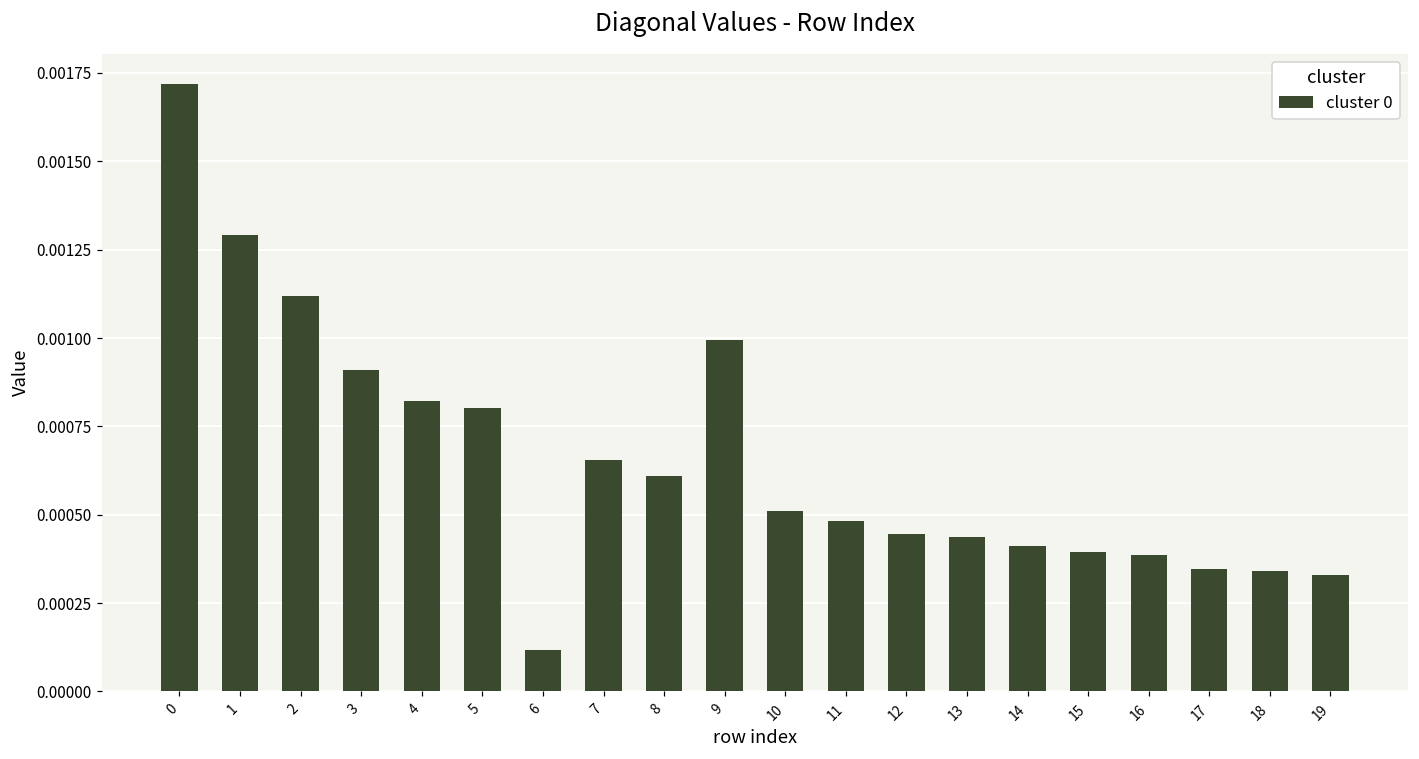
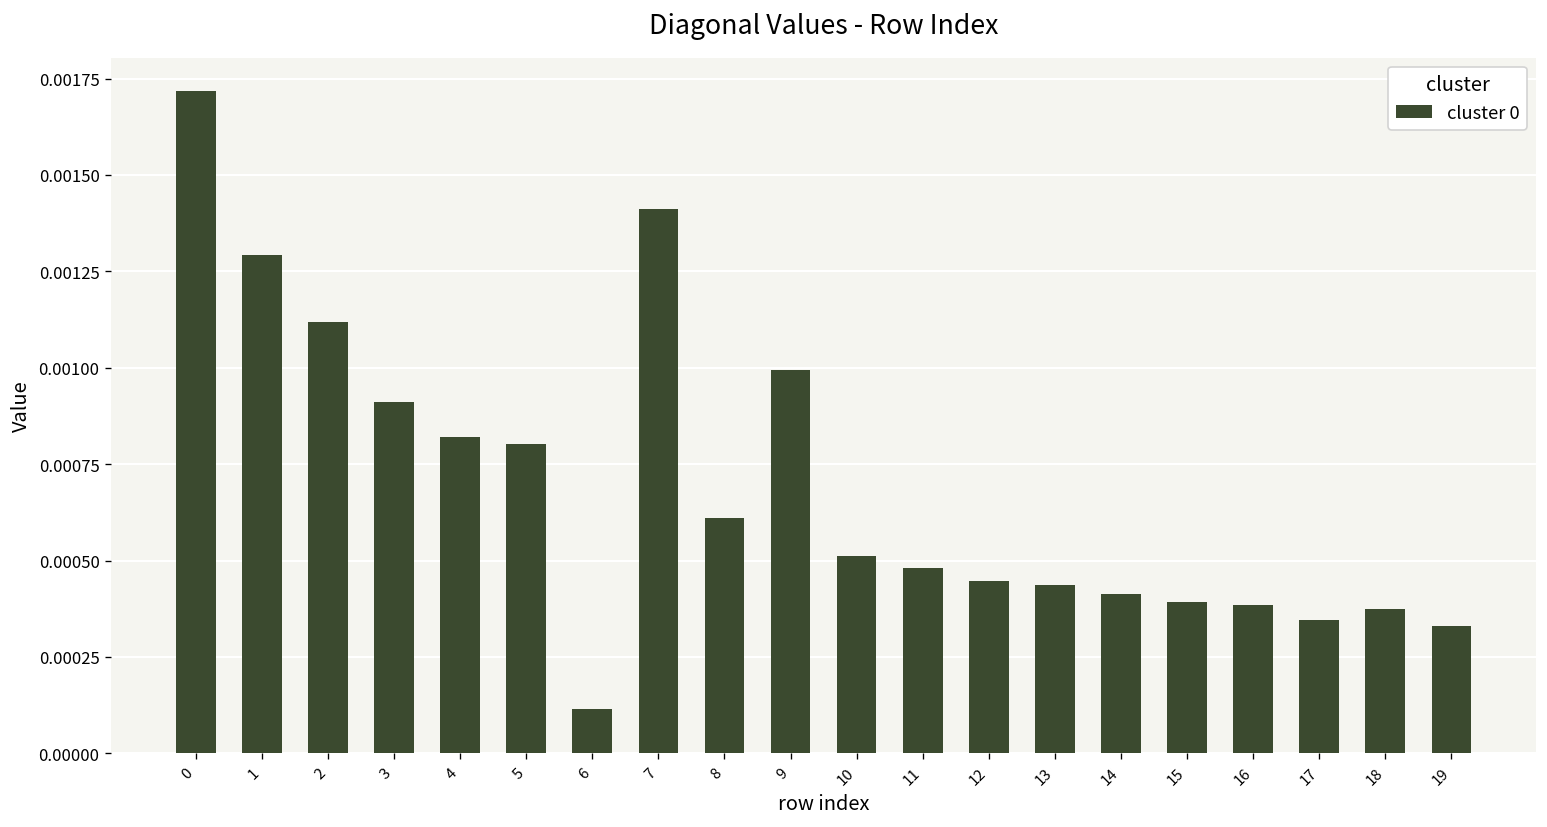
  {
    "0": 0.00172,
    "1": 0.00129,
    "2": 0.00112,
    "3": 0.00091,
    "4": 0.00082,
    "5": 0.00080,
    "6": 0.00012,
-   "7": 0.00065,
+   "7": 0.00141,
    "8": 0.00061,
    "9": 0.00100,
    "10": 0.00051,
    "11": 0.00048,
    "12": 0.00045,
    "13": 0.00044,
    "14": 0.00041,
    "15": 0.00039,
    "16": 0.00038,
    "17": 0.00035,
-   "18": 0.00034,
+   "18": 0.00037,
    "19": 0.00033
  }
